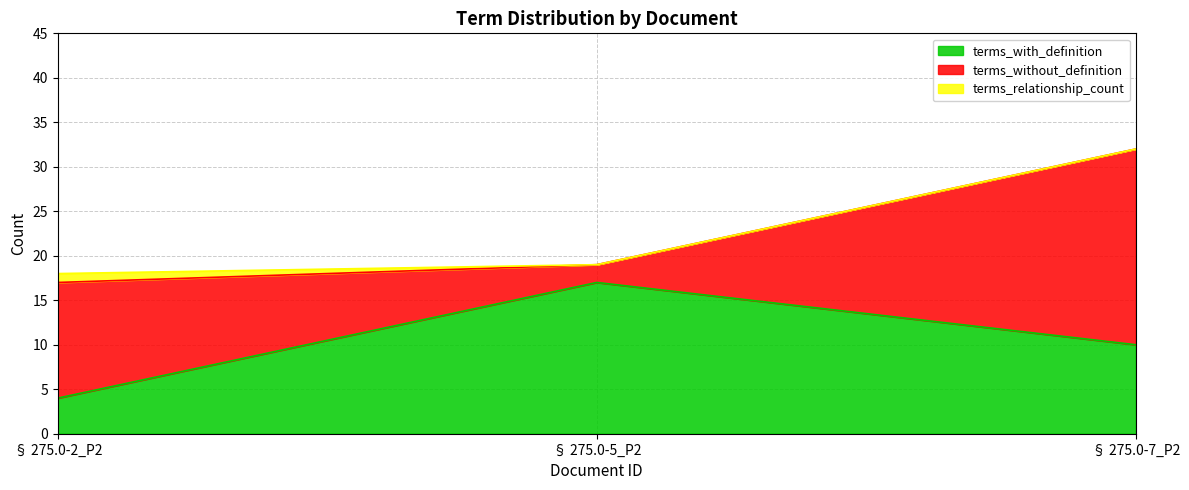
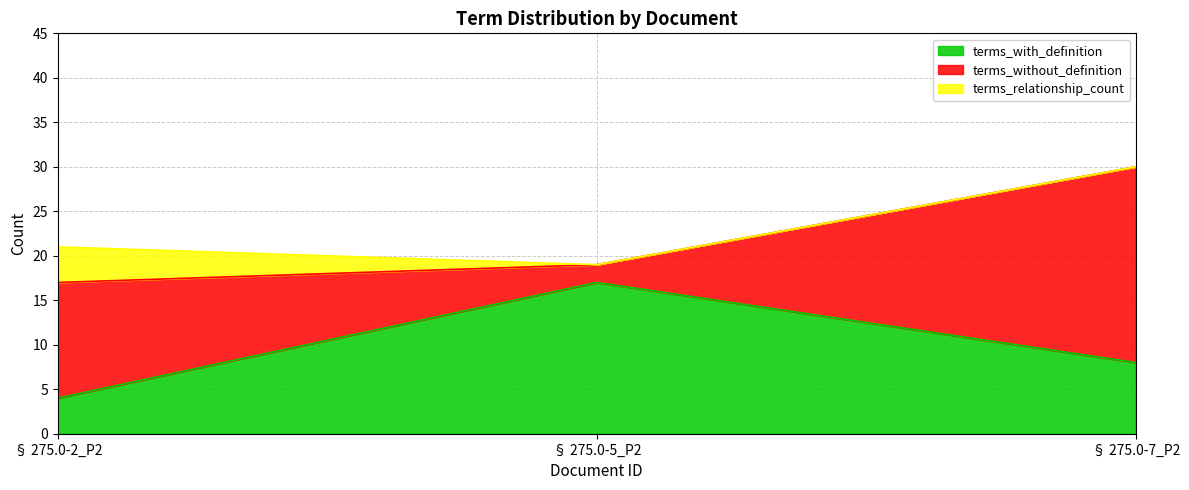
  {
    "terms_with_definition": {
      "§ 275.0-2_P2": 4,
      "§ 275.0-5_P2": 17,
-     "§ 275.0-7_P2": 10
+     "§ 275.0-7_P2": 8
    },
    "terms_without_definition": {
      "§ 275.0-2_P2": 13
    },
    "terms_relationship_count": {
-     "§ 275.0-2_P2": 1
+     "§ 275.0-2_P2": 4
    }
  }
